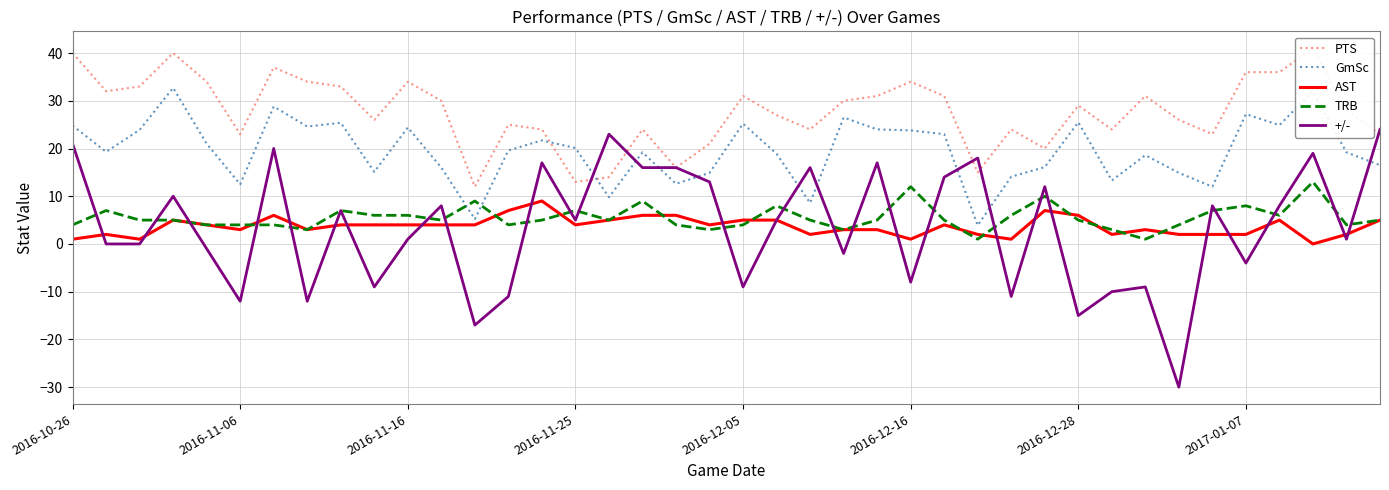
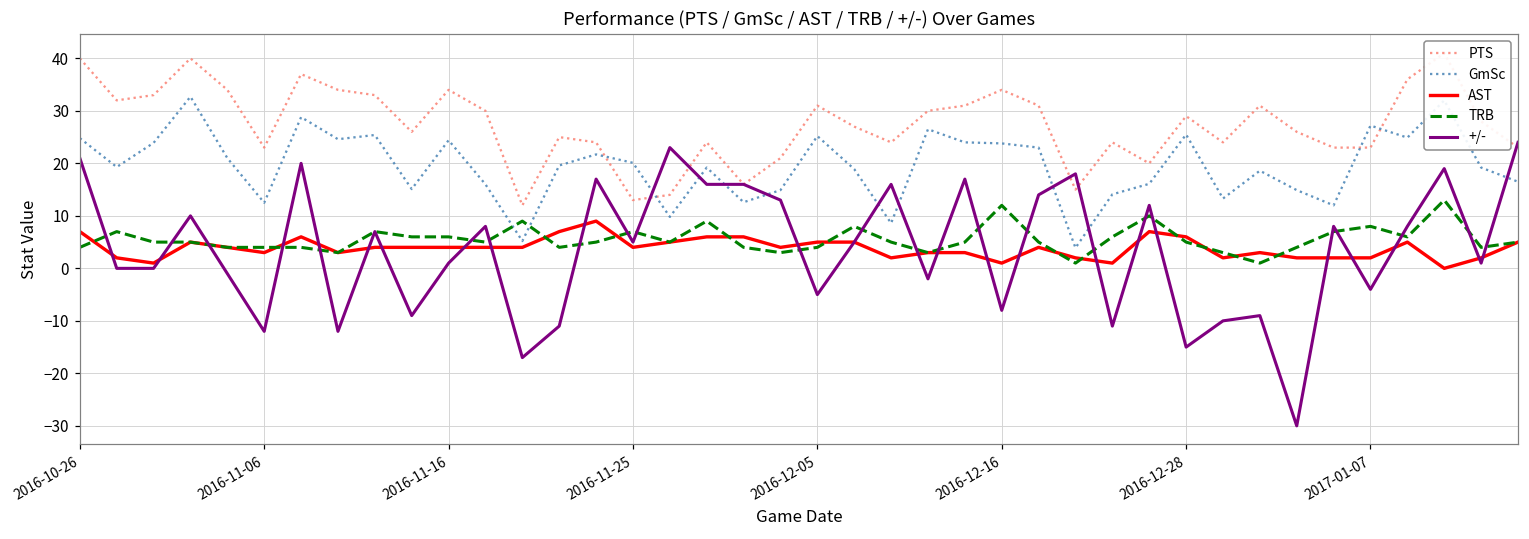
  {
    "PTS": {
      "2016-10-26": 40,
      "2016-11-06": 23,
      "2016-11-16": 34,
      "2016-11-25": 13,
      "2016-12-05": 31,
      "2016-12-16": 34,
      "2016-12-28": 29,
-     "2017-01-07": 36
+     "2017-01-07": 23
    },
    "GmSc": {
      "2016-10-26": 25,
      "2016-11-06": 13,
      "2016-11-16": 24,
      "2016-11-25": 20,
      "2016-12-05": 25,
      "2016-12-16": 24,
      "2016-12-28": 26,
      "2017-01-07": 27
    },
    "AST": {
-     "2016-10-26": 1,
+     "2016-10-26": 7,
      "2016-11-06": 3,
      "2016-11-16": 4,
      "2016-11-25": 4,
      "2016-12-05": 5,
      "2016-12-16": 1,
      "2016-12-28": 6,
      "2017-01-07": 2
    },
    "TRB": {
      "2016-10-26": 4,
      "2016-11-06": 4,
      "2016-11-16": 6,
      "2016-11-25": 7,
      "2016-12-05": 4,
      "2016-12-16": 12,
      "2016-12-28": 5,
      "2017-01-07": 8
    },
    "+/-": {
      "2016-10-26": 21,
      "2016-11-06": -12,
      "2016-11-16": 1,
      "2016-11-25": 5,
-     "2016-12-05": -9,
+     "2016-12-05": -5,
      "2016-12-16": -8,
      "2016-12-28": -15,
      "2017-01-07": -4
    }
  }
